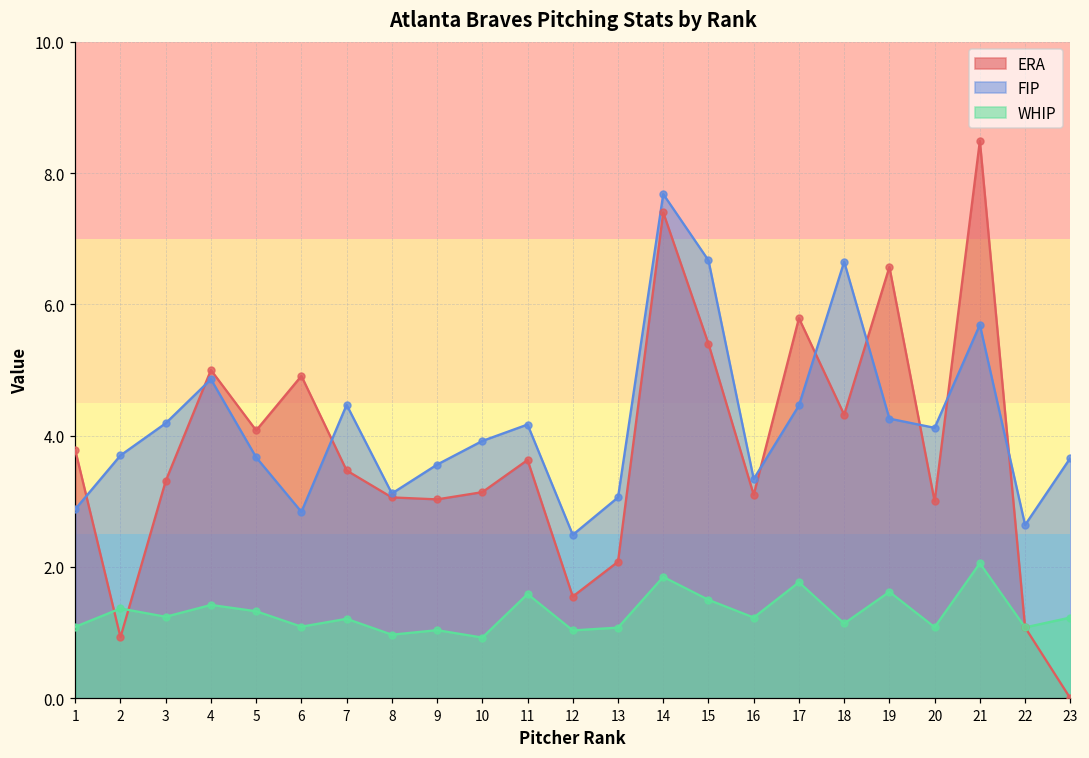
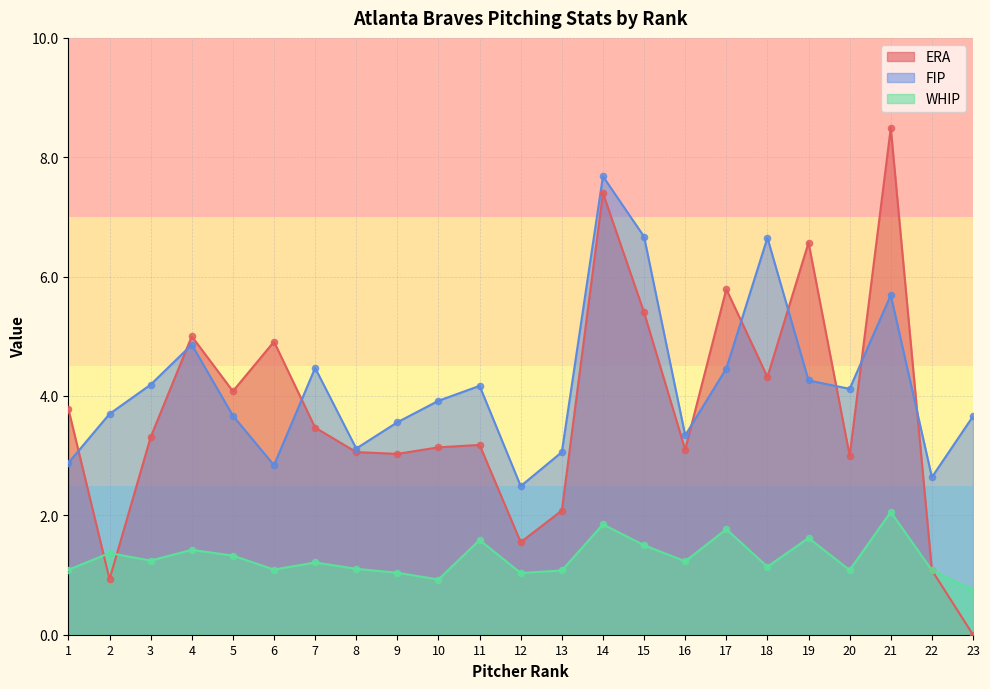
  {
    "ERA": {
      "1": 3.8,
      "2": 0.9,
      "3": 3.3,
      "4": 5.0,
      "5": 4.1,
      "6": 4.9,
      "7": 3.5,
      "8": 3.1,
      "9": 3.0,
      "10": 3.1,
-     "11": 3.6,
+     "11": 3.2,
      "12": 1.6,
      "13": 2.1,
      "14": 7.4,
      "15": 5.4,
      "16": 3.1,
      "17": 5.8,
      "18": 4.3,
      "19": 6.6,
      "20": 3.0,
      "21": 8.5,
      "23": 0.0
    },
    "FIP": {
      "1": 2.9,
      "2": 3.7,
      "3": 4.2,
      "4": 4.9,
      "5": 3.7,
      "6": 2.8,
      "7": 4.5,
      "8": 3.1,
      "9": 3.6,
      "10": 3.9,
      "11": 4.2,
      "12": 2.5,
      "13": 3.1,
      "14": 7.7,
      "15": 6.7,
      "16": 3.3,
      "17": 4.5,
      "18": 6.7,
      "19": 4.3,
      "20": 4.1,
      "21": 5.7,
      "22": 2.6,
      "23": 3.7
    },
    "WHIP": {
      "1": 1.1,
      "2": 1.4,
      "3": 1.2,
      "4": 1.4,
      "5": 1.3,
      "6": 1.1,
      "7": 1.2,
-     "8": 1.0,
+     "8": 1.1,
      "9": 1.0,
      "10": 0.9,
      "11": 1.6,
      "12": 1.0,
      "13": 1.1,
      "14": 1.8,
      "15": 1.5,
      "16": 1.2,
      "17": 1.8,
      "18": 1.1,
      "19": 1.6,
      "20": 1.1,
      "21": 2.1,
-     "23": 1.2
+     "23": 0.8
    }
  }
